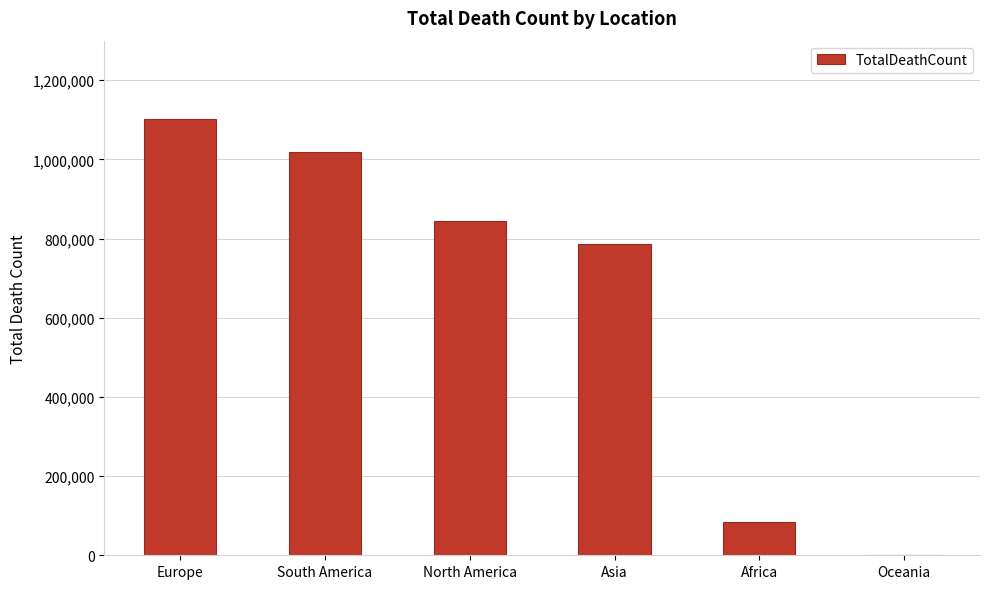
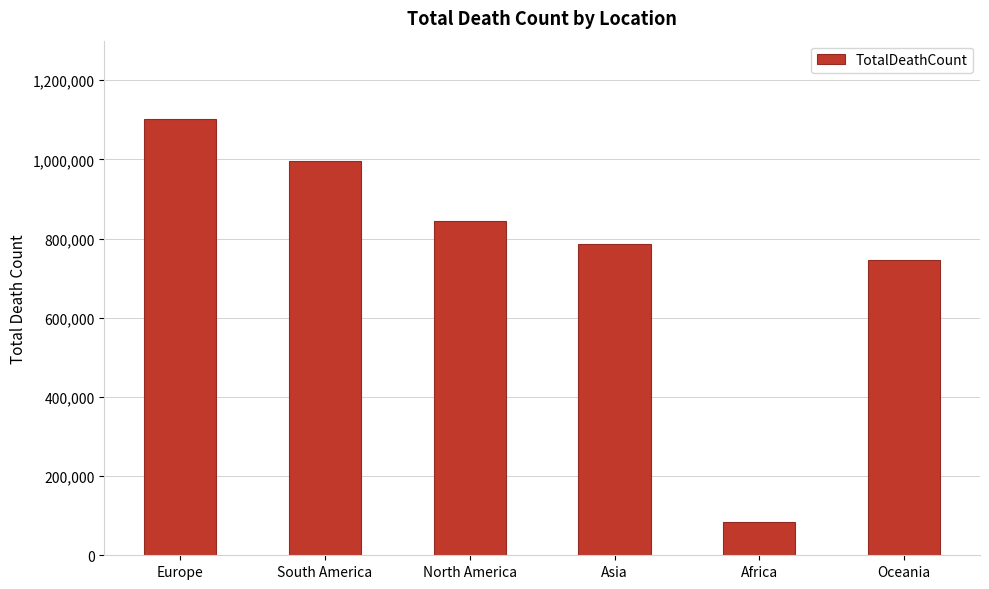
  {
    "Europe": "1,100,000",
-   "South America": "1,020,000",
+   "South America": "1,000,000",
    "North America": "840,000",
    "Asia": "790,000",
    "Africa": "80,000",
-   "Oceania": "0"
+   "Oceania": "750,000"
  }
